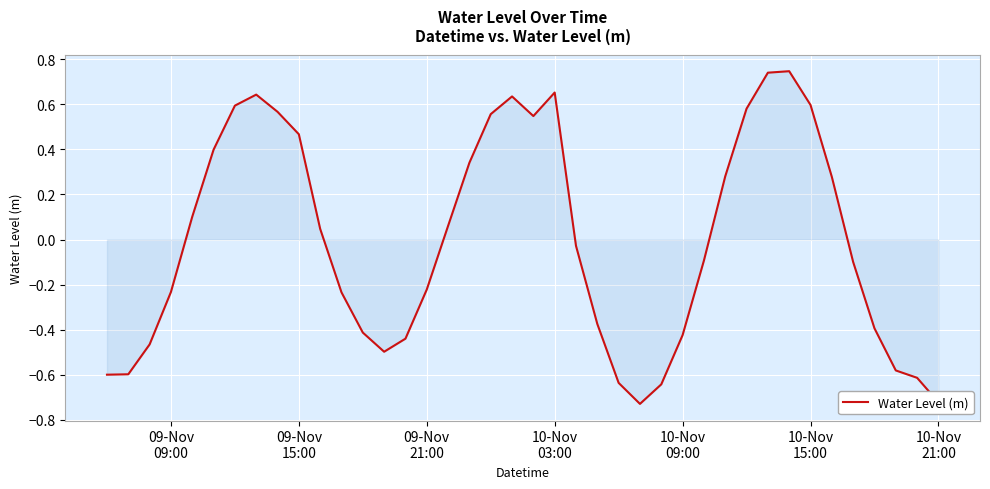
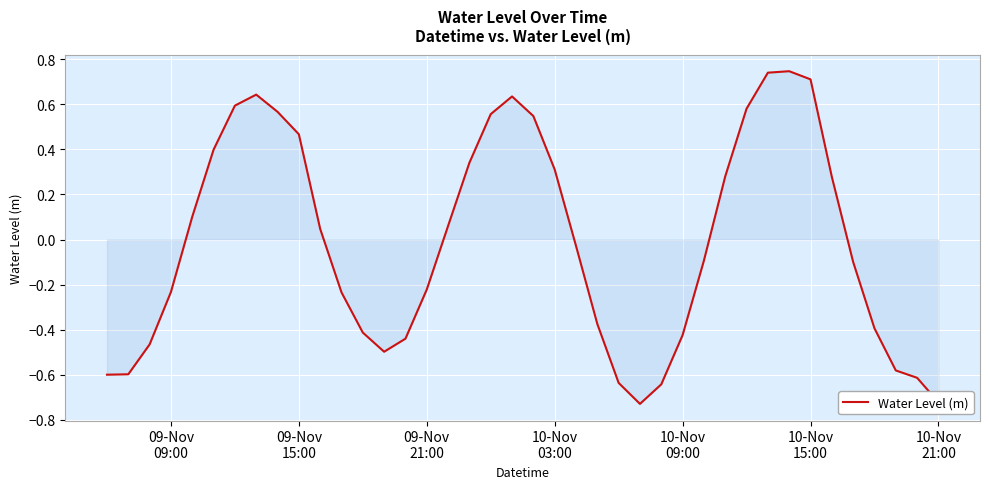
  {
    "Water Level (m)": {
      "09-Nov 09:00": -0.23,
      "09-Nov 21:00": -0.22,
-     "10-Nov 03:00": 0.65,
+     "10-Nov 03:00": 0.31,
      "10-Nov 09:00": -0.42,
-     "10-Nov 15:00": 0.60
+     "10-Nov 15:00": 0.71
    }
  }
